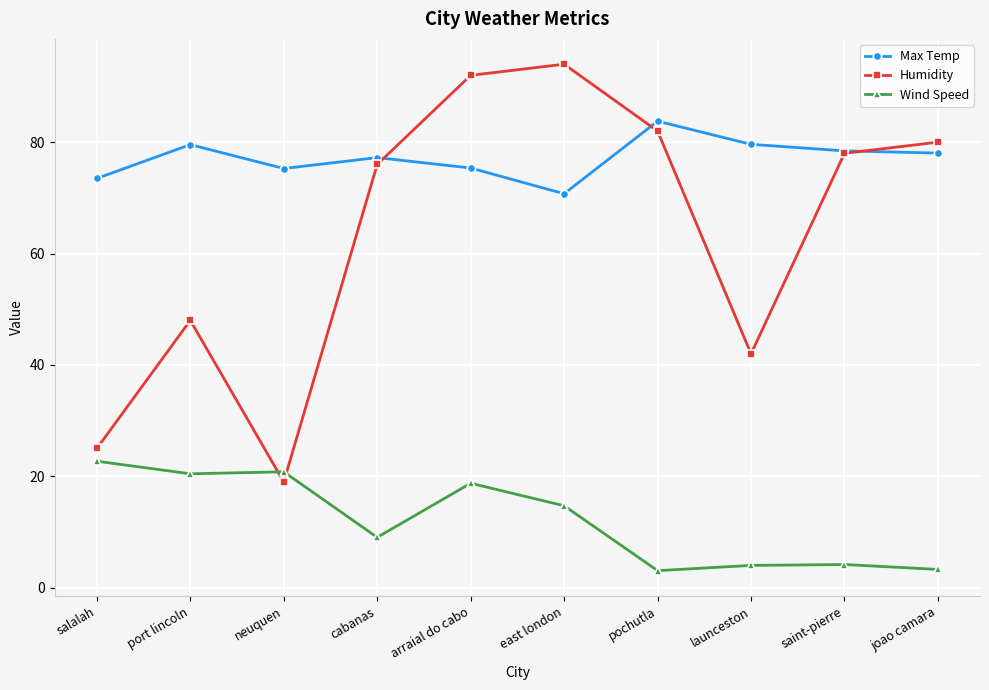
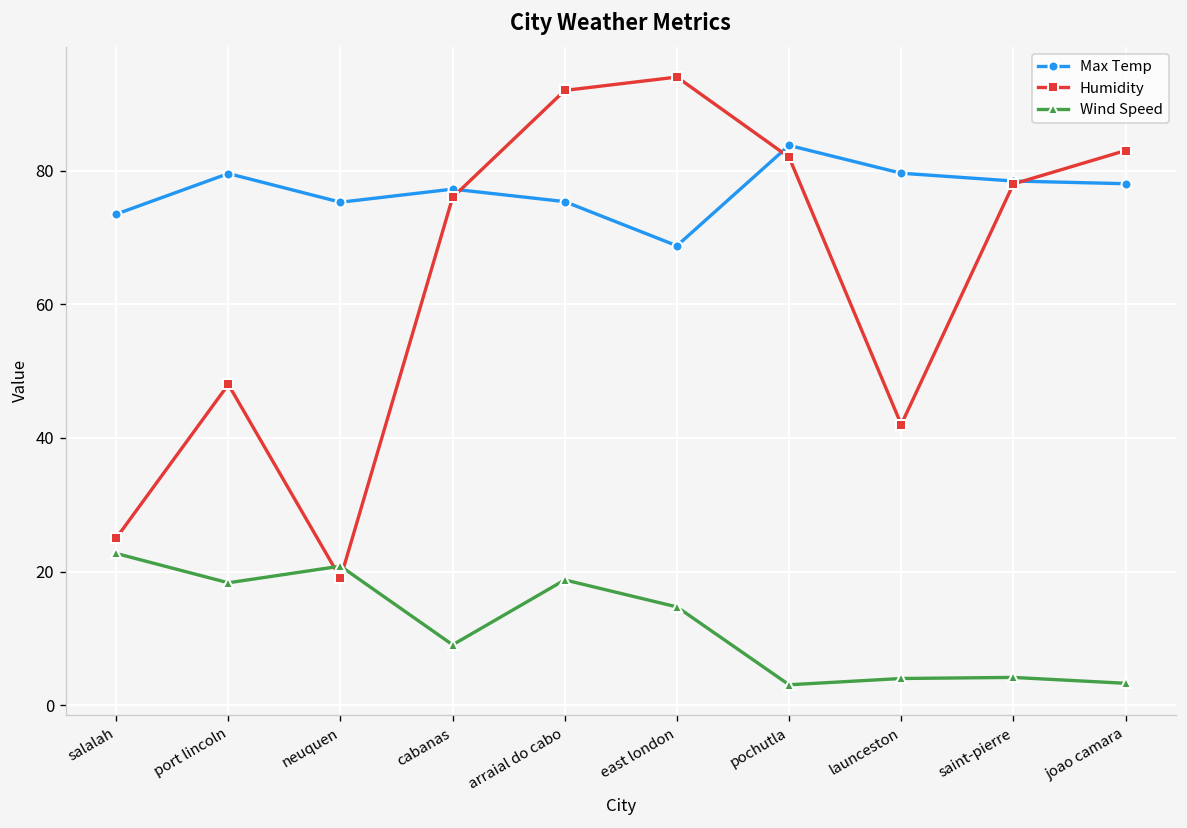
  {
    "Max Temp": {
      "salalah": 73,
      "port lincoln": 80,
      "neuquen": 75,
      "cabanas": 77,
      "arraial do cabo": 75,
-     "east london": 71,
+     "east london": 69,
      "pochutla": 84,
      "launceston": 80,
      "joao camara": 78
    },
    "Humidity": {
      "salalah": 25,
      "port lincoln": 48,
      "neuquen": 19,
      "cabanas": 76,
      "arraial do cabo": 92,
      "east london": 94,
      "pochutla": 82,
      "launceston": 42,
-     "joao camara": 80
+     "joao camara": 83
    },
    "Wind Speed": {
      "salalah": 23,
-     "port lincoln": 20,
+     "port lincoln": 18,
      "neuquen": 21,
      "cabanas": 9,
      "arraial do cabo": 19,
      "east london": 15,
      "pochutla": 3,
      "launceston": 4,
      "saint-pierre": 4,
      "joao camara": 3
    }
  }
